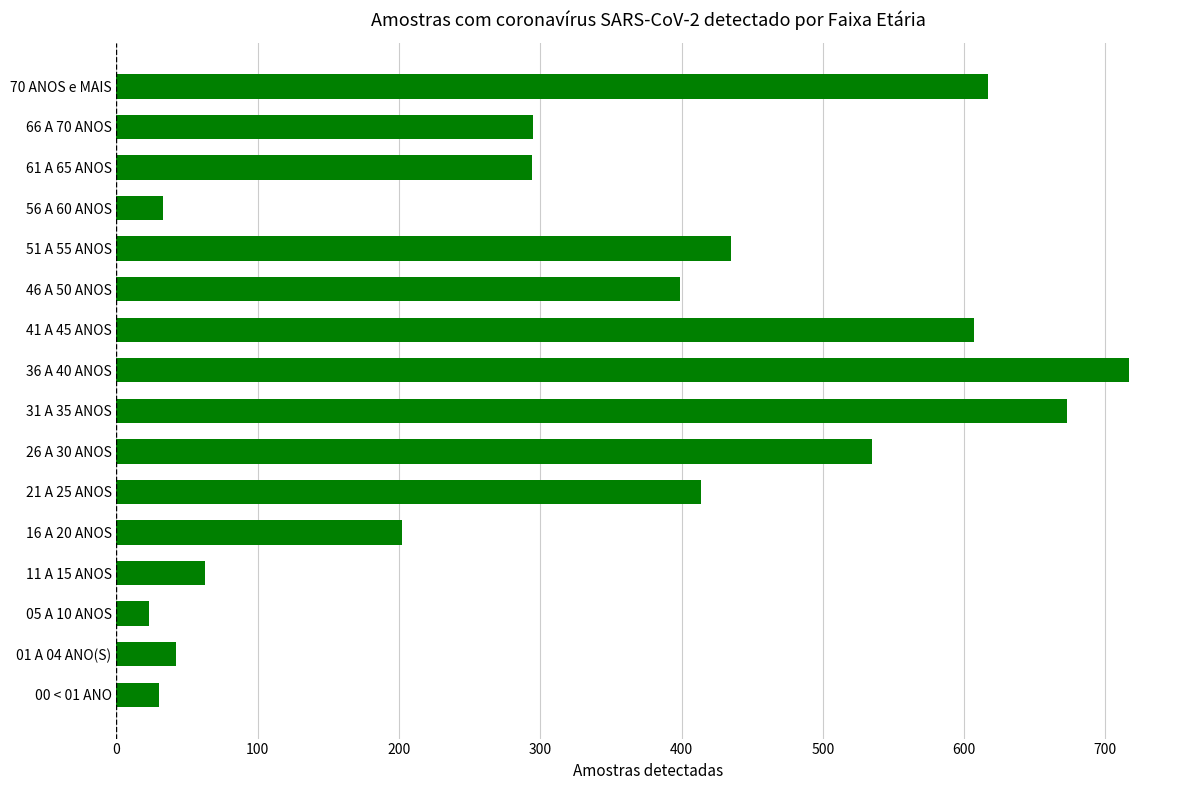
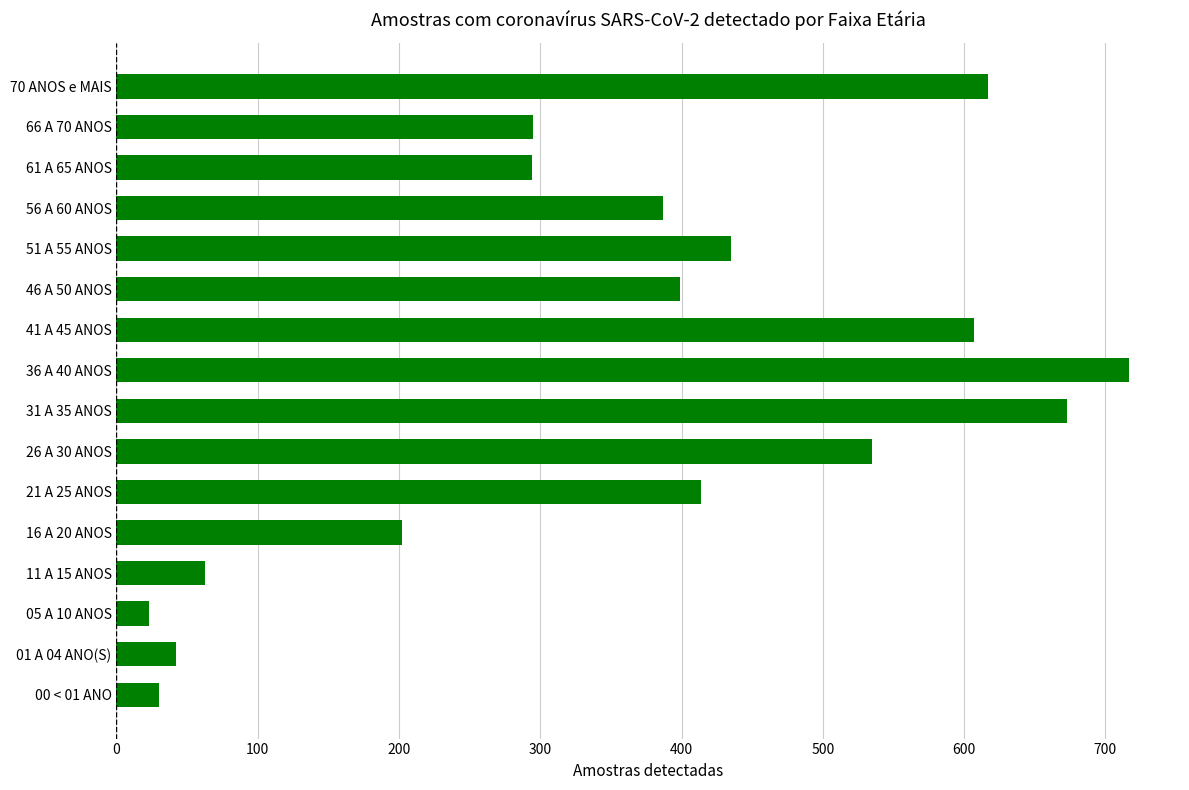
  {
    "70 ANOS e MAIS": 617,
    "66 A 70 ANOS": 295,
    "61 A 65 ANOS": 294,
-   "56 A 60 ANOS": 33,
+   "56 A 60 ANOS": 387,
    "51 A 55 ANOS": 435,
    "46 A 50 ANOS": 399,
    "41 A 45 ANOS": 607,
    "36 A 40 ANOS": 717,
    "31 A 35 ANOS": 673,
    "26 A 30 ANOS": 535,
    "21 A 25 ANOS": 414,
    "16 A 20 ANOS": 202,
    "11 A 15 ANOS": 63,
    "05 A 10 ANOS": 23,
    "01 A 04 ANO(S)": 42,
    "00 < 01 ANO": 30
  }
